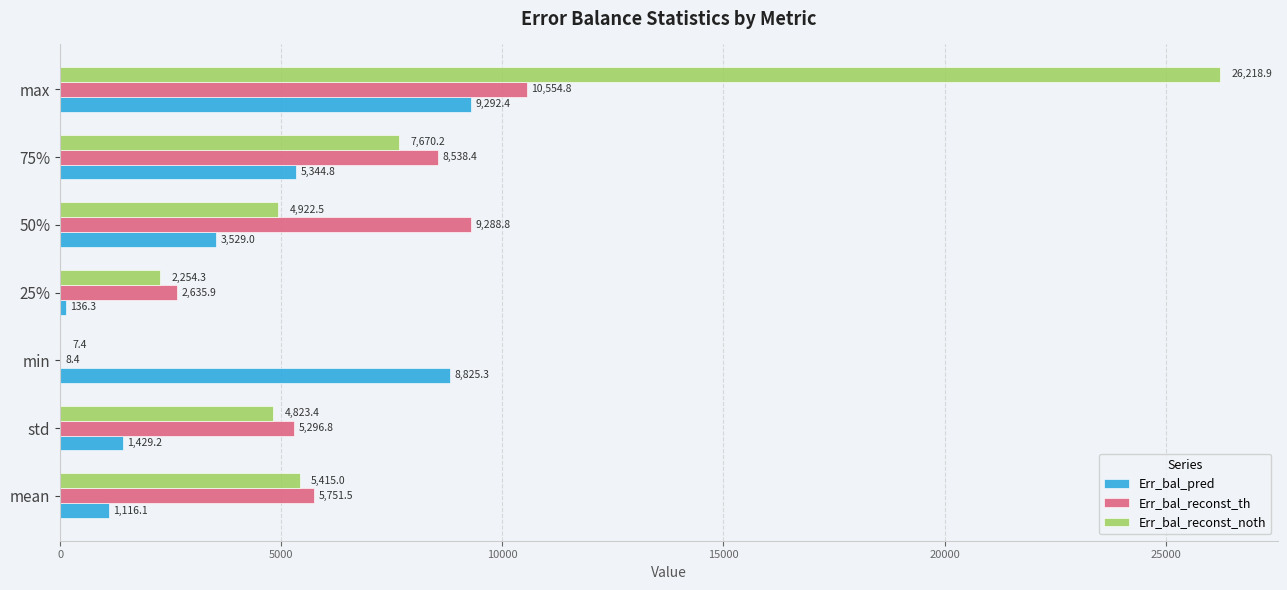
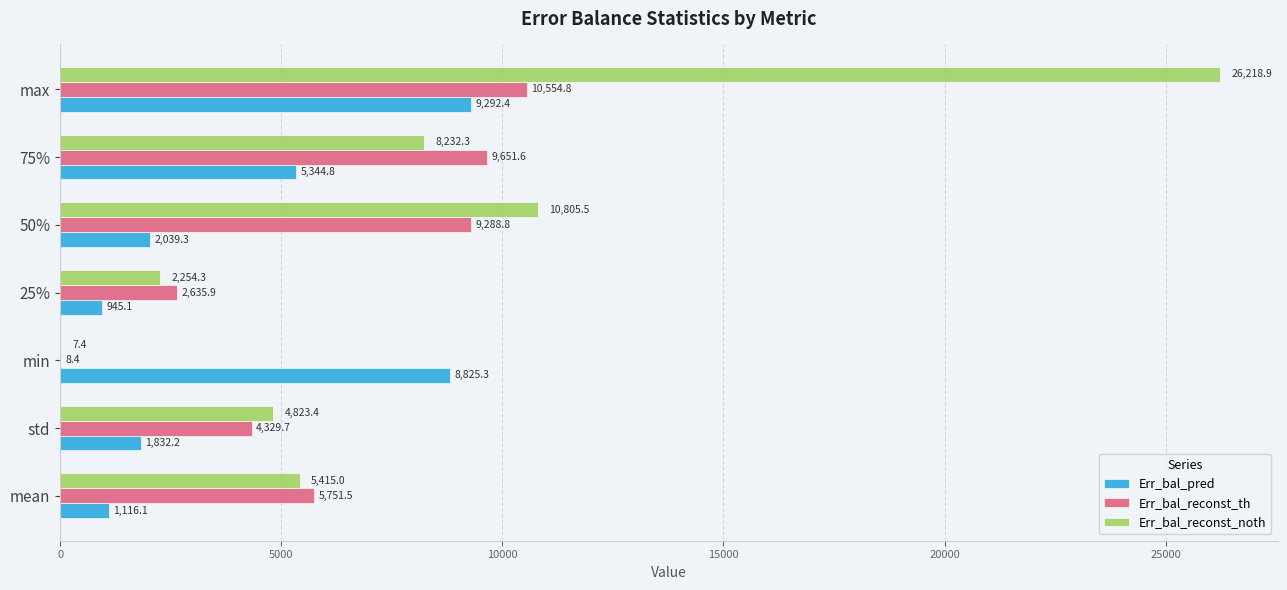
  {
    "Err_bal_pred": {
      "max": "9,292.4",
      "75%": "5,344.8",
-     "50%": "3,529.0",
-     "25%": "136.3",
+     "50%": "2,039.3",
+     "25%": "945.1",
      "min": "8,825.3",
-     "std": "1,429.2",
+     "std": "1,832.2",
      "mean": "1,116.1"
    },
    "Err_bal_reconst_th": {
      "max": "10,554.8",
-     "75%": "8,538.4",
+     "75%": "9,651.6",
      "50%": "9,288.8",
      "25%": "2,635.9",
      "min": "8.4",
-     "std": "5,296.8",
+     "std": "4,329.7",
      "mean": "5,751.5"
    },
    "Err_bal_reconst_noth": {
      "max": "26,218.9",
-     "75%": "7,670.2",
-     "50%": "4,922.5",
+     "75%": "8,232.3",
+     "50%": "10,805.5",
      "25%": "2,254.3",
      "min": "7.4",
      "std": "4,823.4",
      "mean": "5,415.0"
    }
  }
